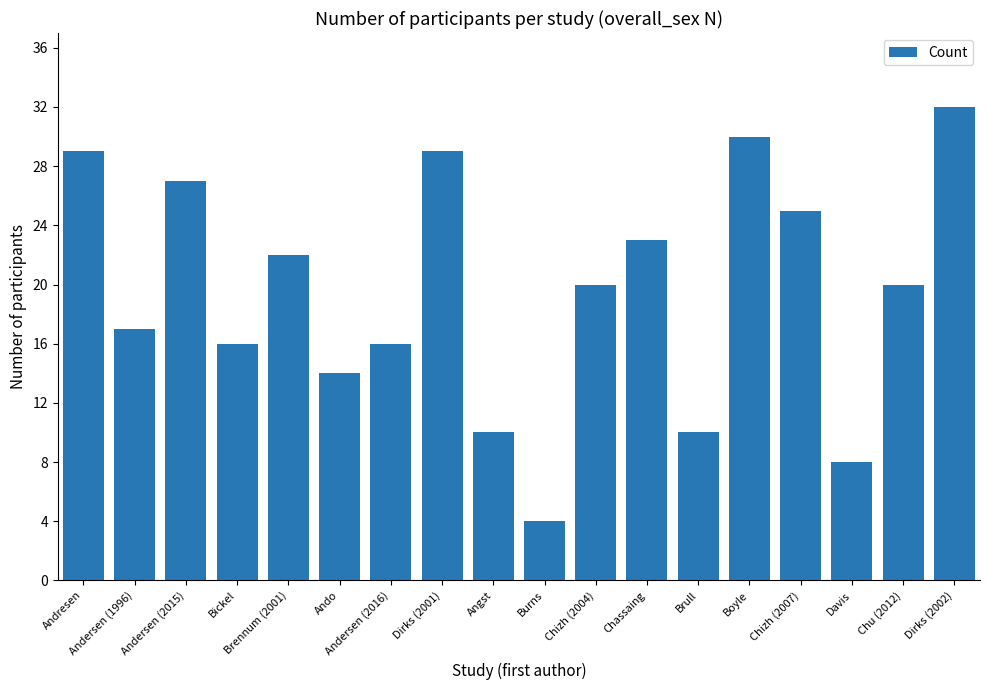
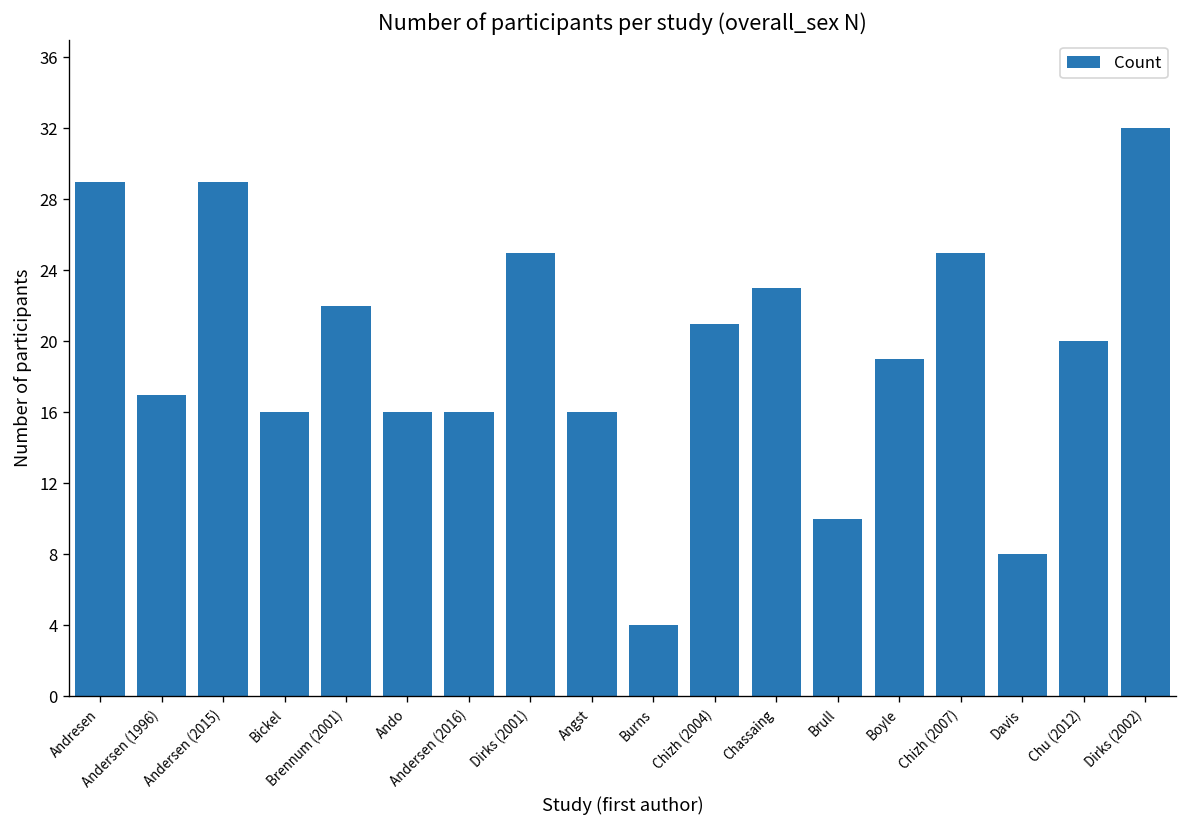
  {
    "Andresen": 29,
    "Andersen (1996)": 17,
-   "Andersen (2015)": 27,
+   "Andersen (2015)": 29,
    "Bickel": 16,
    "Brennum (2001)": 22,
-   "Ando": 14,
+   "Ando": 16,
    "Andersen (2016)": 16,
-   "Dirks (2001)": 29,
-   "Angst": 10,
+   "Dirks (2001)": 25,
+   "Angst": 16,
    "Burns": 4,
-   "Chizh (2004)": 20,
+   "Chizh (2004)": 21,
    "Chassaing": 23,
    "Brull": 10,
-   "Boyle": 30,
+   "Boyle": 19,
    "Chizh (2007)": 25,
    "Davis": 8,
    "Chu (2012)": 20,
    "Dirks (2002)": 32
  }
